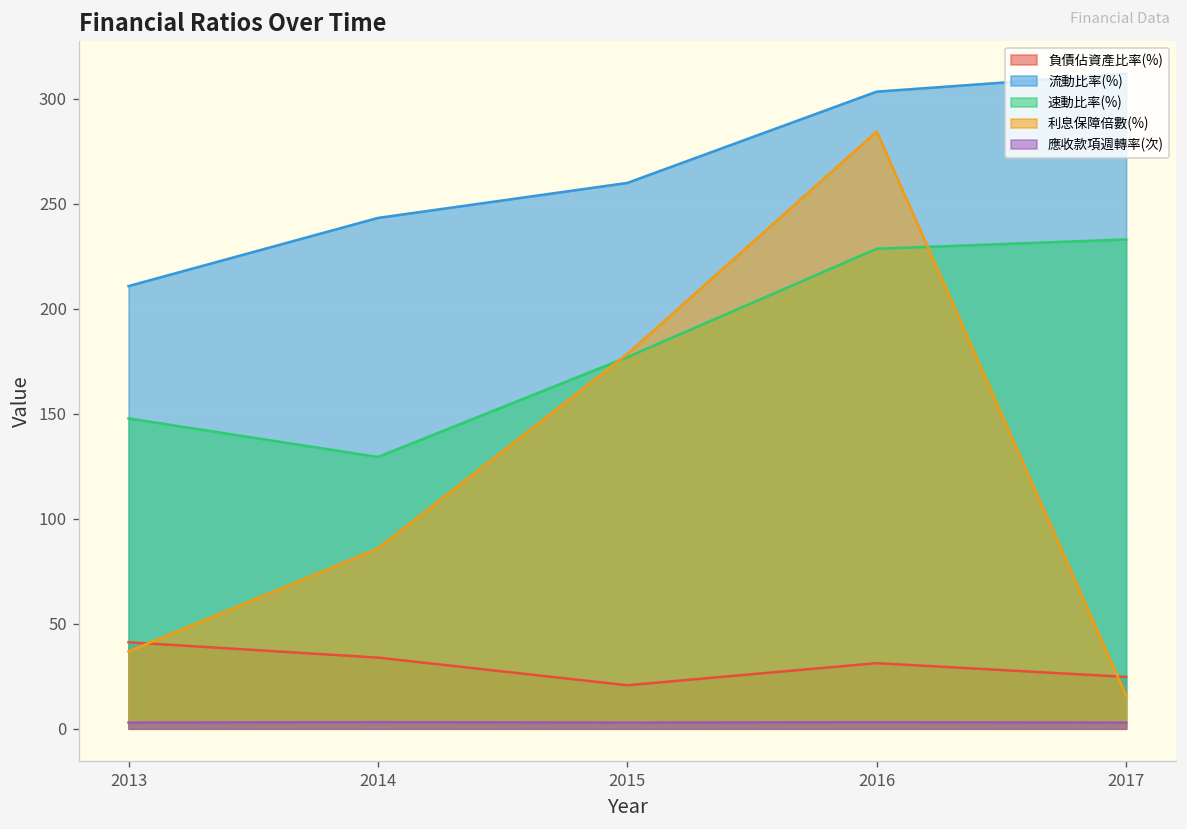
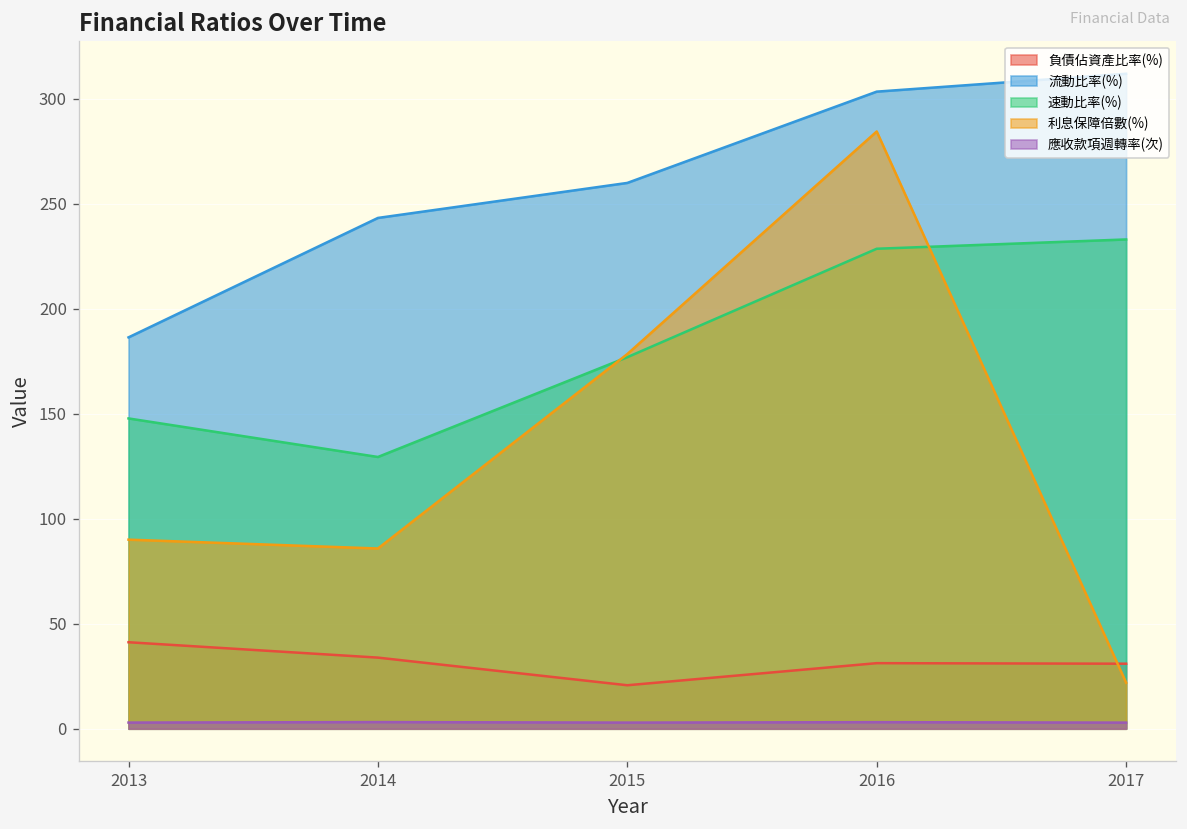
  {
    "負債佔資產比率(%)": {
      "2013": 41,
      "2014": 34,
      "2015": 21,
      "2016": 31,
-     "2017": 25
+     "2017": 31
    },
    "流動比率(%)": {
-     "2013": 211,
+     "2013": 186,
      "2014": 243,
      "2015": 260,
      "2016": 303
    },
    "速動比率(%)": {
      "2013": 148,
      "2014": 129,
      "2015": 177,
      "2016": 229,
      "2017": 233
    },
    "利息保障倍數(%)": {
-     "2013": 37,
+     "2013": 90,
      "2014": 86,
      "2015": 178,
      "2016": 284,
-     "2017": 16
+     "2017": 22
    },
    "應收款項週轉率(次)": {
      "2013": 3,
      "2014": 3,
      "2015": 3,
      "2016": 3,
      "2017": 3
    }
  }
